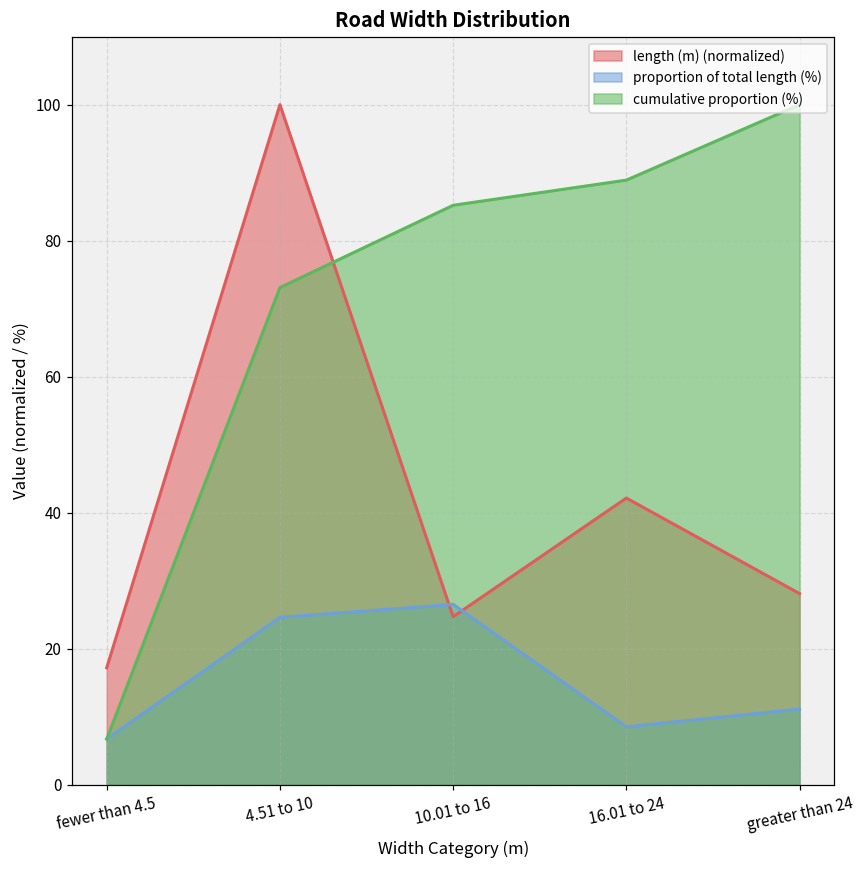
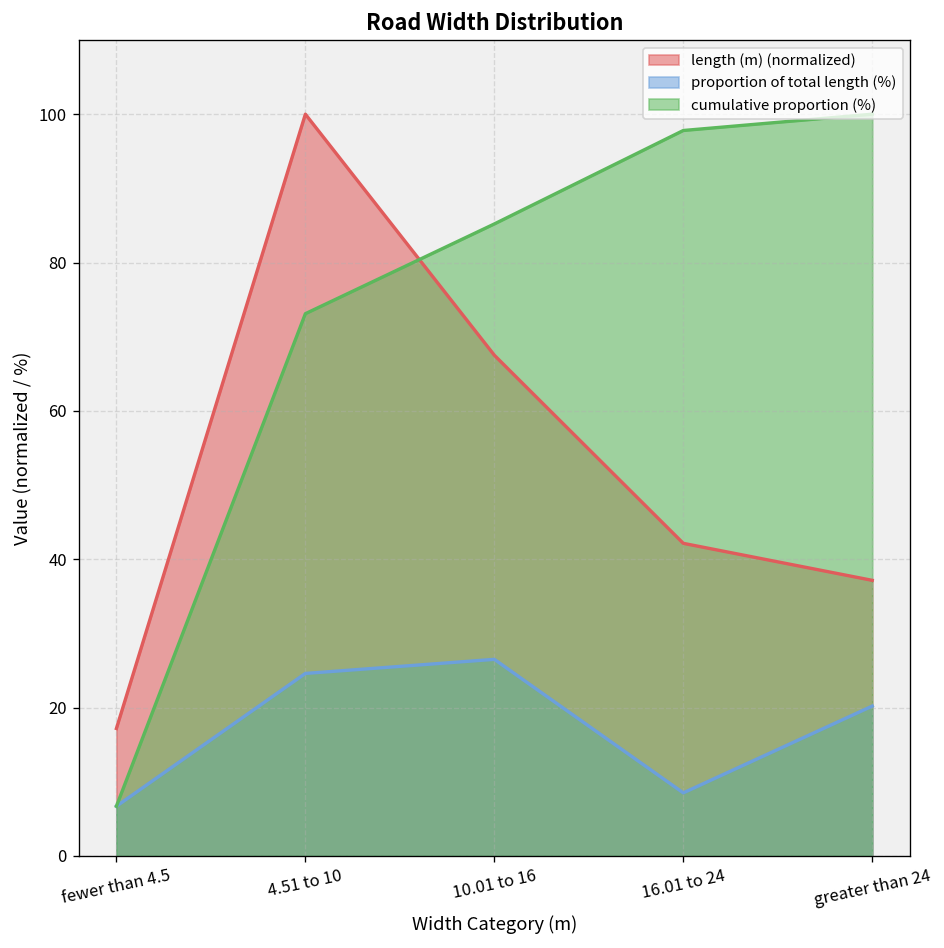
  {
    "length (m) (normalized)": {
      "fewer than 4.5": 17,
      "4.51 to 10": 100,
-     "10.01 to 16": 25,
+     "10.01 to 16": 68,
      "16.01 to 24": 42,
-     "greater than 24": 28
+     "greater than 24": 37
    },
    "proportion of total length (%)": {
      "4.51 to 10": 25,
      "10.01 to 16": 27,
      "16.01 to 24": 9,
-     "greater than 24": 11
+     "greater than 24": 20
    },
    "cumulative proportion (%)": {
      "4.51 to 10": 73,
      "10.01 to 16": 85,
-     "16.01 to 24": 89
+     "16.01 to 24": 98
    }
  }
